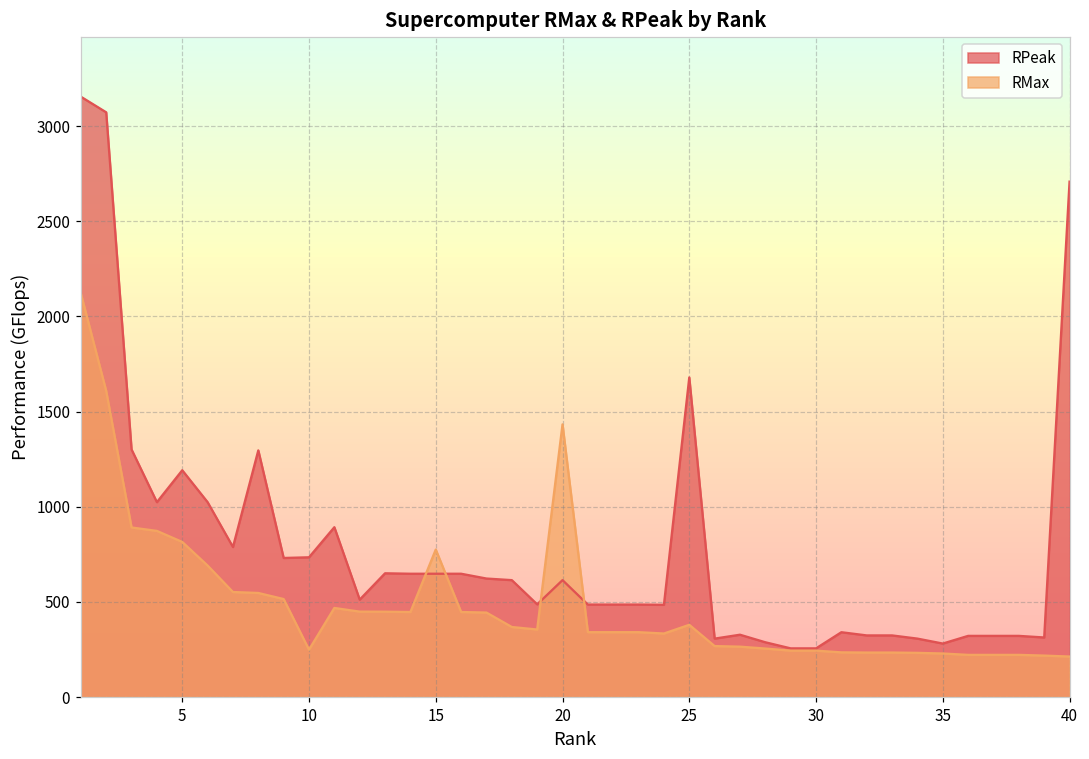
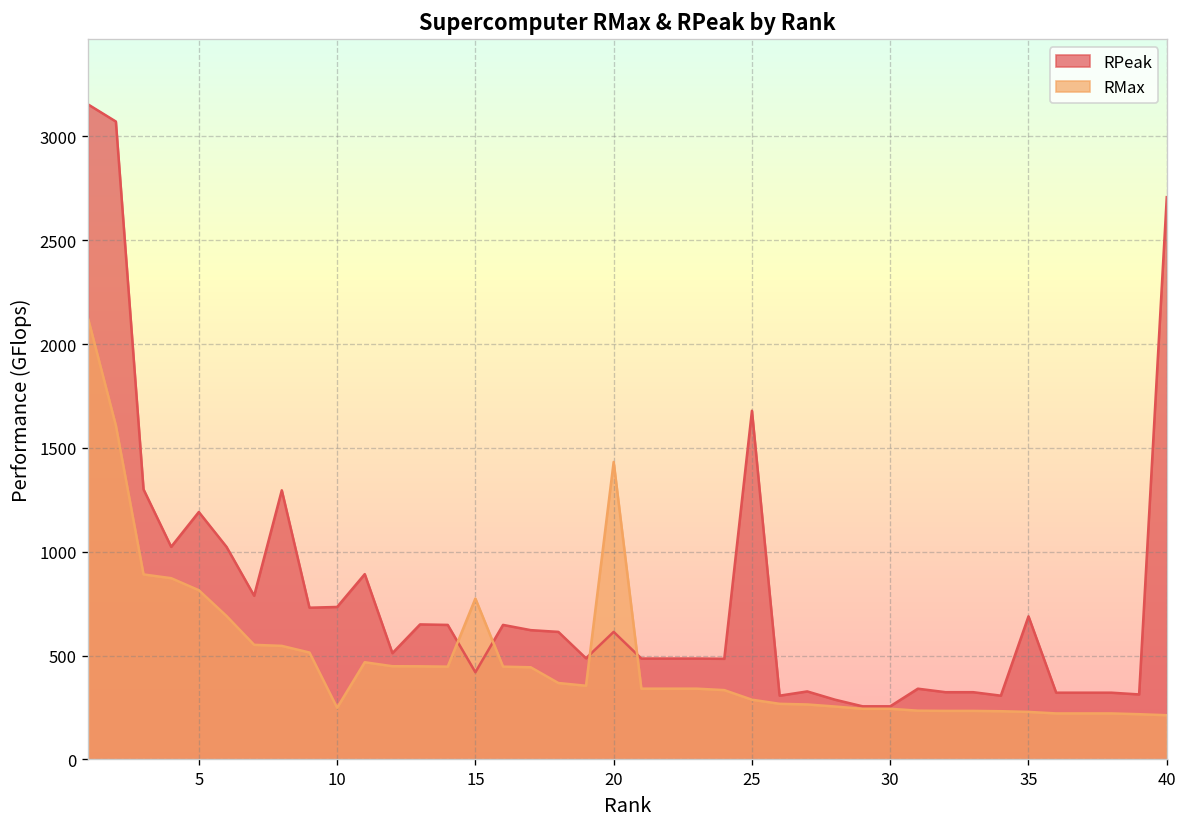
  {
    "RPeak": {
      "5": 1190,
      "10": 730,
-     "15": 650,
+     "15": 420,
      "20": 610,
      "25": 1680,
-     "35": 280,
+     "35": 690,
      "40": 2710
    },
    "RMax": {
      "5": 820,
      "10": 250,
      "15": 780,
      "20": 1430,
-     "25": 380,
+     "25": 290,
      "35": 230,
      "40": 210
    }
  }
